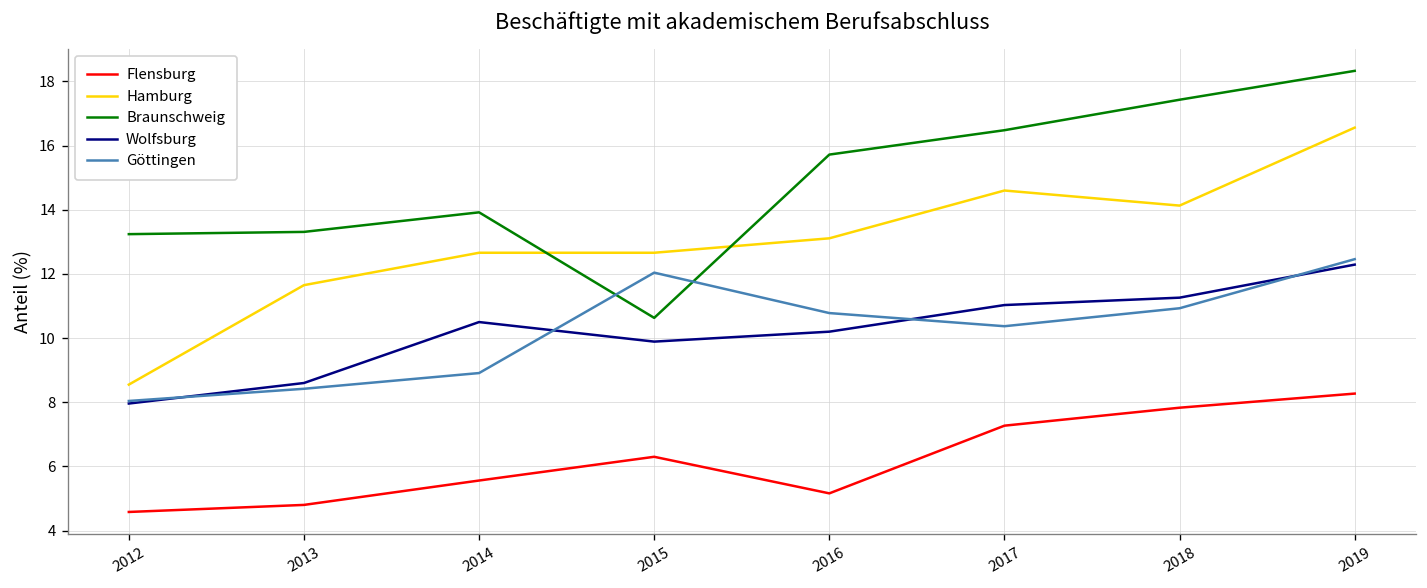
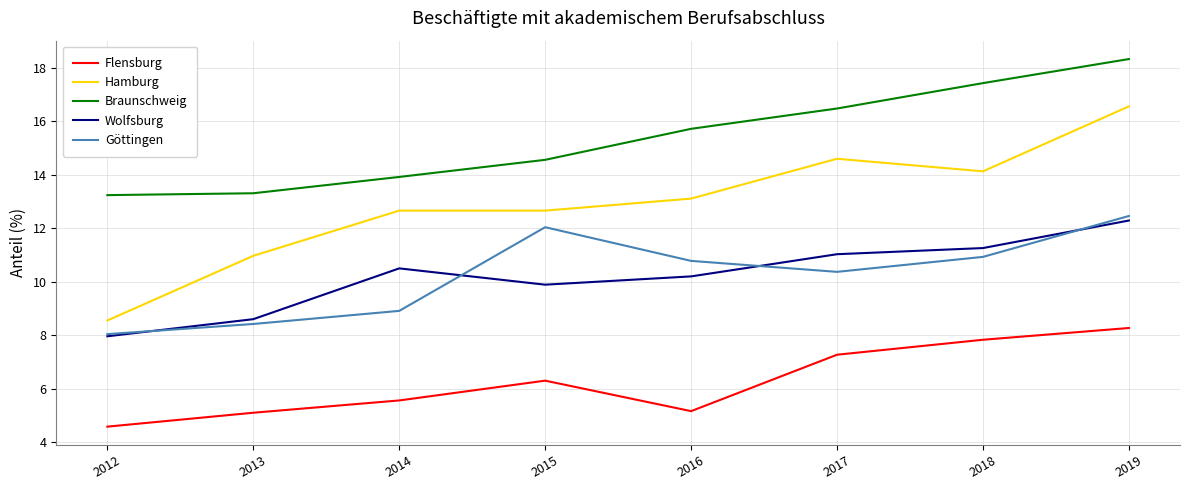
  {
    "Flensburg": {
      "2012": 4.6,
-     "2013": 4.8,
+     "2013": 5.1,
      "2014": 5.6,
      "2015": 6.3,
      "2016": 5.2,
      "2017": 7.3,
      "2018": 7.8,
      "2019": 8.3
    },
    "Hamburg": {
      "2012": 8.6,
-     "2013": 11.7,
+     "2013": 11.0,
      "2014": 12.7,
      "2015": 12.7,
      "2016": 13.1,
      "2017": 14.6,
      "2018": 14.1,
      "2019": 16.6
    },
    "Braunschweig": {
      "2012": 13.2,
      "2013": 13.3,
      "2014": 13.9,
-     "2015": 10.6,
+     "2015": 14.6,
      "2016": 15.7,
      "2017": 16.5,
      "2018": 17.4,
      "2019": 18.3
    },
    "Wolfsburg": {
      "2013": 8.6,
      "2014": 10.5,
      "2015": 9.9,
      "2016": 10.2,
      "2017": 11.0,
      "2018": 11.3,
      "2019": 12.3
    },
    "Göttingen": {
      "2013": 8.4,
      "2014": 8.9,
      "2015": 12.0,
      "2016": 10.8,
      "2017": 10.4,
      "2018": 10.9,
      "2019": 12.5
    }
  }
